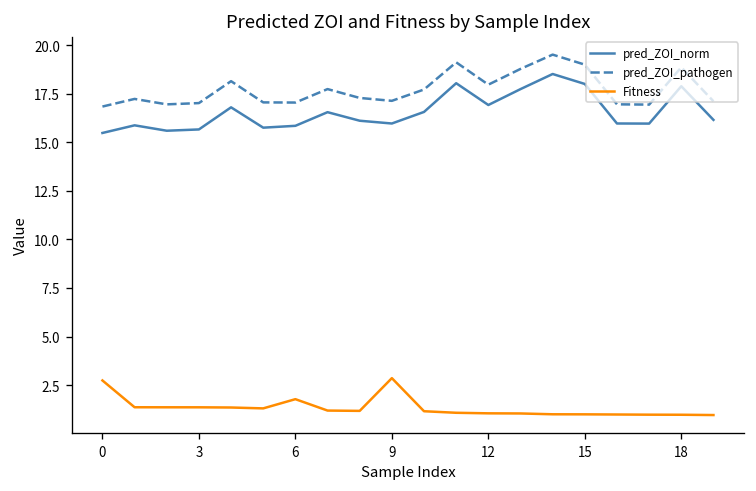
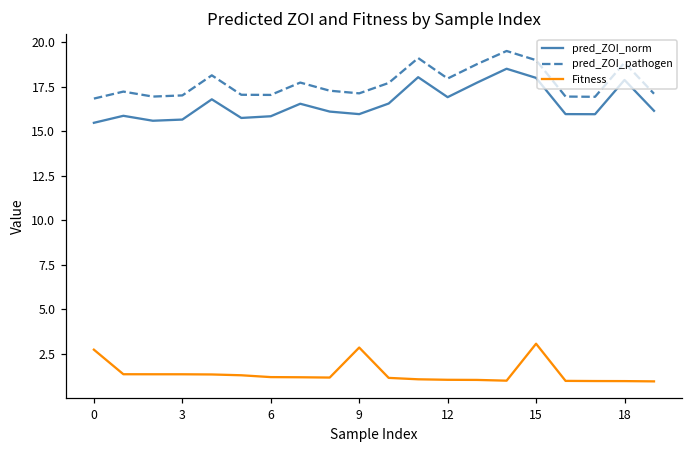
  {
    "Fitness": {
      "0": 2.7,
      "3": 1.4,
-     "6": 1.8,
+     "6": 1.2,
      "9": 2.9,
      "12": 1.0,
-     "15": 1.0,
+     "15": 3.1,
      "18": 1.0
    }
  }
